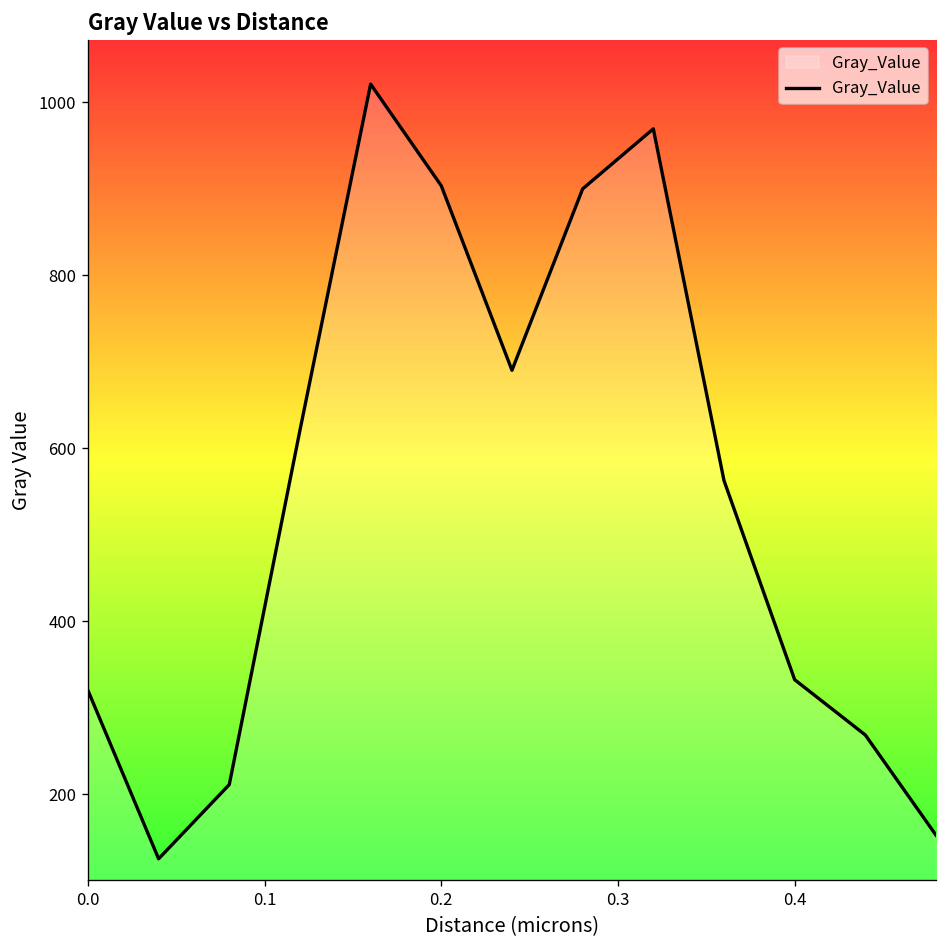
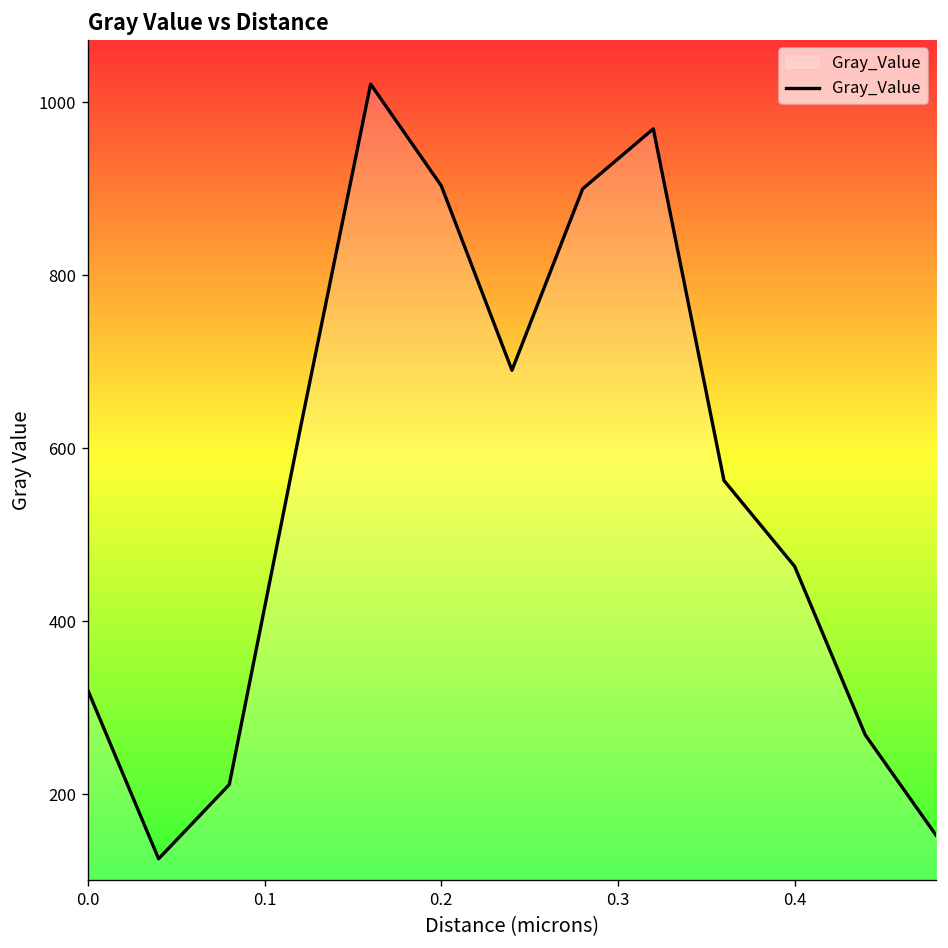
  {
    "0.0": 320,
    "0.2": 900,
-   "0.4": 330
+   "0.4": 460
  }
